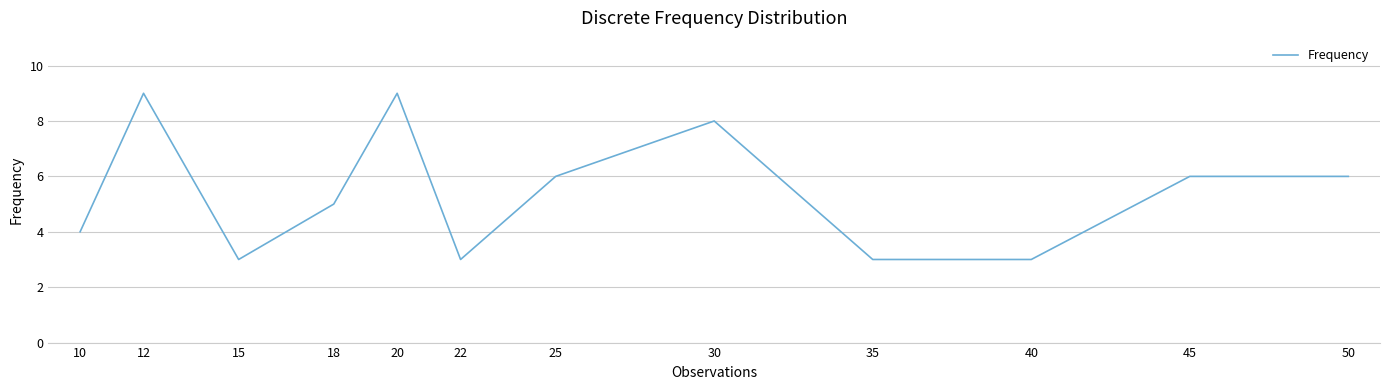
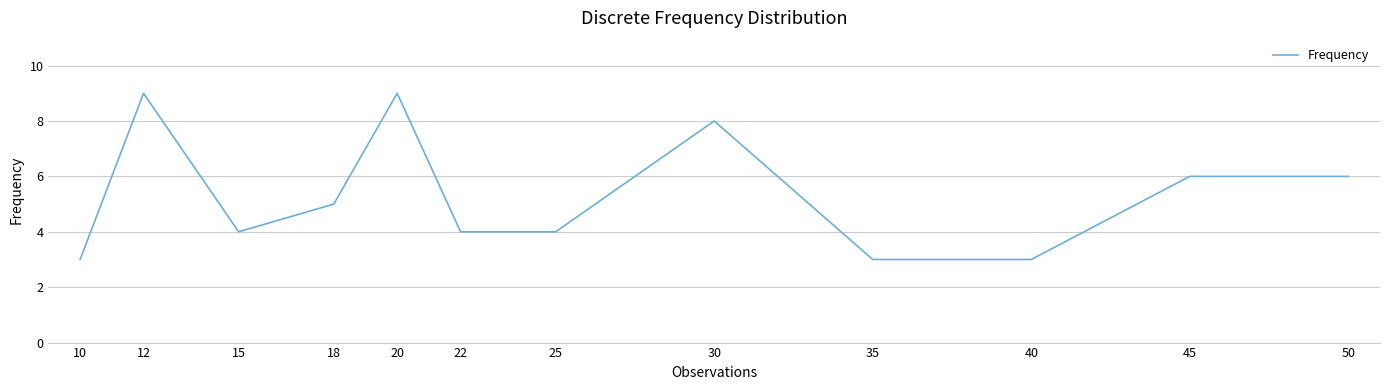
  {
-   "10": 4,
+   "10": 3,
    "12": 9,
-   "15": 3,
+   "15": 4,
    "18": 5,
    "20": 9,
-   "22": 3,
-   "25": 6,
+   "22": 4,
+   "25": 4,
    "30": 8,
    "35": 3,
    "40": 3,
    "45": 6,
    "50": 6
  }
